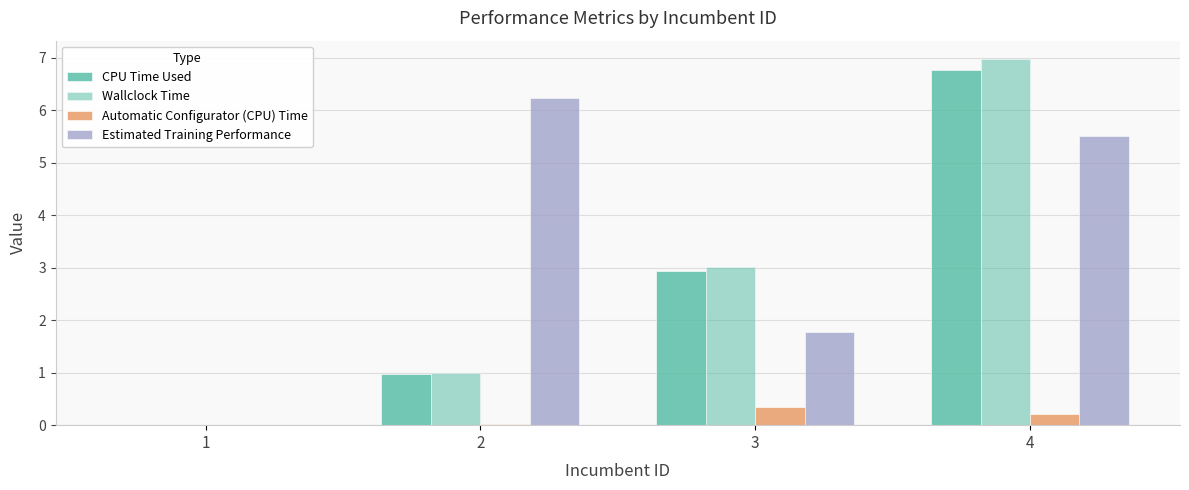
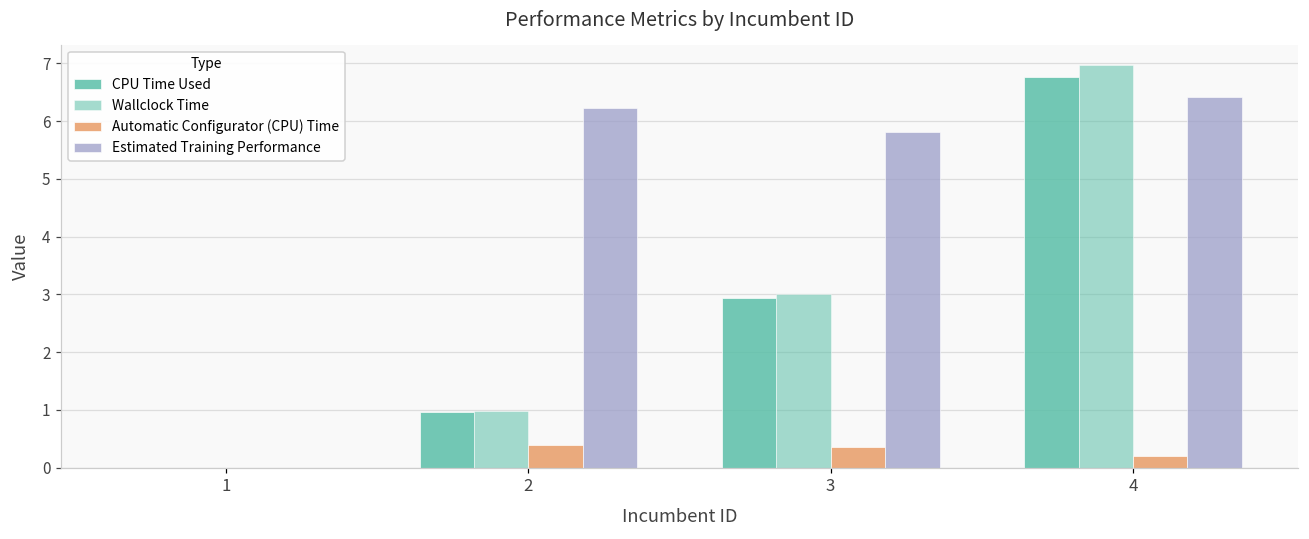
  {
    "Automatic Configurator (CPU) Time": {
-     "2": 0.0,
+     "2": 0.4,
      "3": 0.4,
      "4": 0.2
    },
    "Estimated Training Performance": {
      "1": 0.0,
      "2": 6.2,
-     "3": 1.8,
-     "4": 5.5
+     "3": 5.8,
+     "4": 6.4
    }
  }
